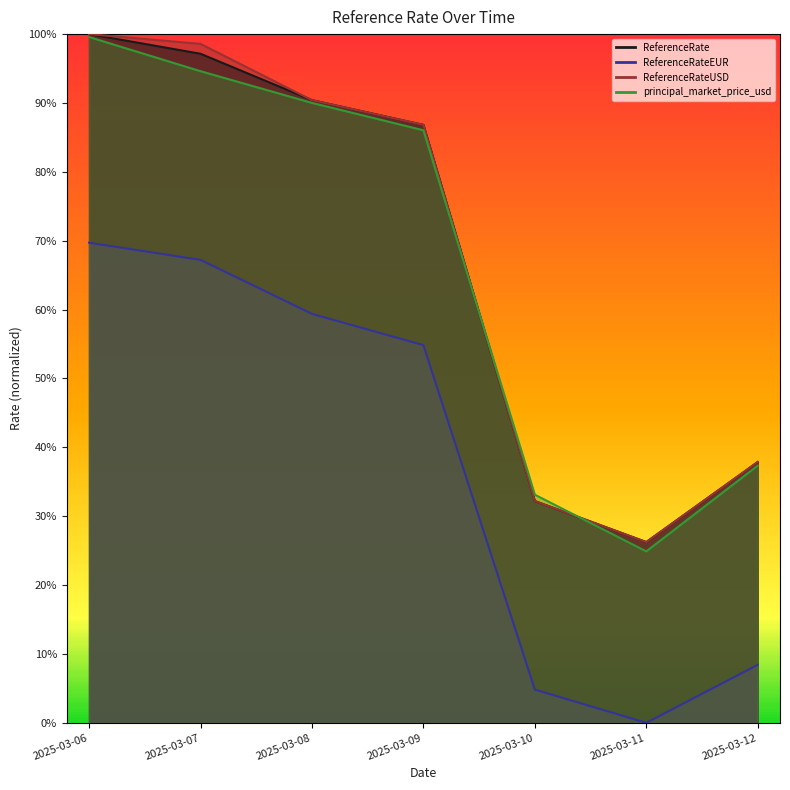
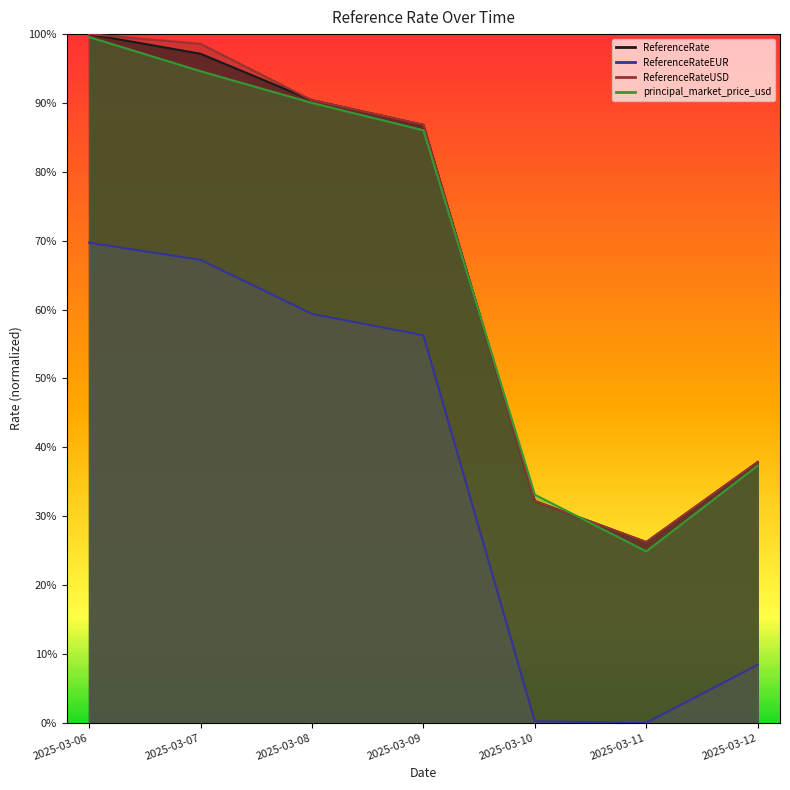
  {
    "ReferenceRateEUR": {
      "2025-03-06": "70%",
      "2025-03-07": "67%",
      "2025-03-08": "59%",
-     "2025-03-09": "55%",
-     "2025-03-10": "5%",
+     "2025-03-09": "56%",
+     "2025-03-10": "0%",
      "2025-03-11": "0%",
      "2025-03-12": "8%"
    },
    "ReferenceRateUSD": {
      "2025-03-07": "99%"
    }
  }
